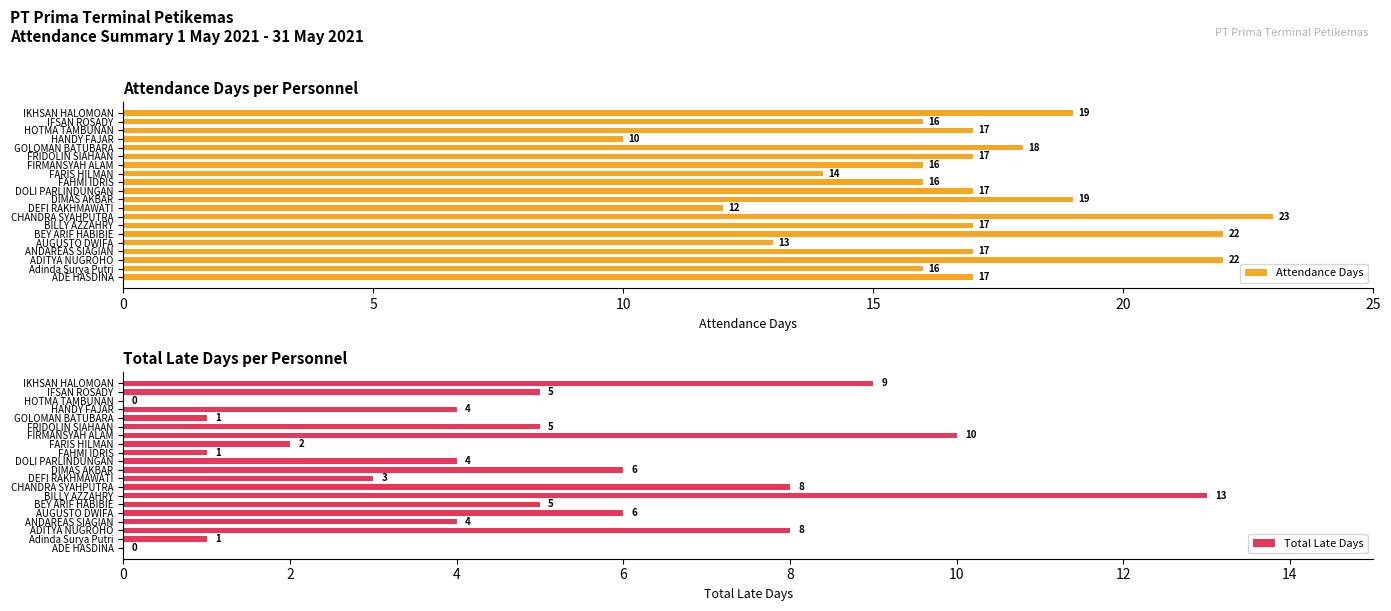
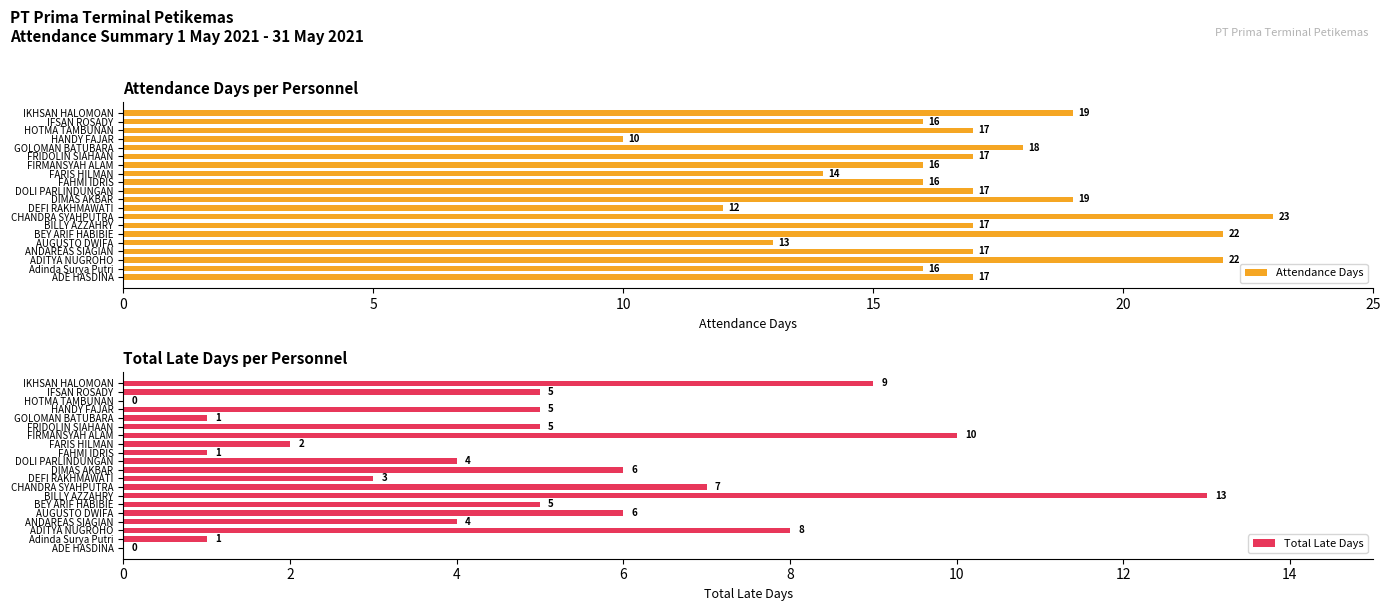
  {
    "Attendance Days per Personnel": {
      "IKHSAN HALOMOAN": 19,
      "IFSAN ROSADY": 16,
      "HOTMA TAMBUNAN": 17,
      "HANDY FAJAR": 10,
      "GOLOMAN BATUBARA": 18,
      "FRIDOLIN SIAHAAN": 17,
      "FIRMANSYAH ALAM": 16,
      "FARIS HILMAN": 14,
      "FAHMI IDRIS": 16,
      "DOLI PARLINDUNGAN": 17,
      "DIMAS AKBAR": 19,
      "DEFI RAKHMAWATI": 12,
      "CHANDRA SYAHPUTRA": 23,
      "BILLY AZZAHRY": 17,
      "BEY ARIF HABIBIE": 22,
      "AUGUSTO DWIFA": 13,
      "ANDAREAS SIAGIAN": 17,
      "ADITYA NUGROHO": 22,
      "Adinda Surya Putri": 16,
      "ADE HASDINA": 17
    },
    "Total Late Days per Personnel": {
      "IKHSAN HALOMOAN": 9,
      "IFSAN ROSADY": 5,
      "HOTMA TAMBUNAN": 0,
-     "HANDY FAJAR": 4,
+     "HANDY FAJAR": 5,
      "GOLOMAN BATUBARA": 1,
      "FRIDOLIN SIAHAAN": 5,
      "FIRMANSYAH ALAM": 10,
      "FARIS HILMAN": 2,
      "FAHMI IDRIS": 1,
      "DOLI PARLINDUNGAN": 4,
      "DIMAS AKBAR": 6,
      "DEFI RAKHMAWATI": 3,
-     "CHANDRA SYAHPUTRA": 8,
+     "CHANDRA SYAHPUTRA": 7,
      "BILLY AZZAHRY": 13,
      "BEY ARIF HABIBIE": 5,
      "AUGUSTO DWIFA": 6,
      "ANDAREAS SIAGIAN": 4,
      "ADITYA NUGROHO": 8,
      "Adinda Surya Putri": 1,
      "ADE HASDINA": 0
    }
  }
